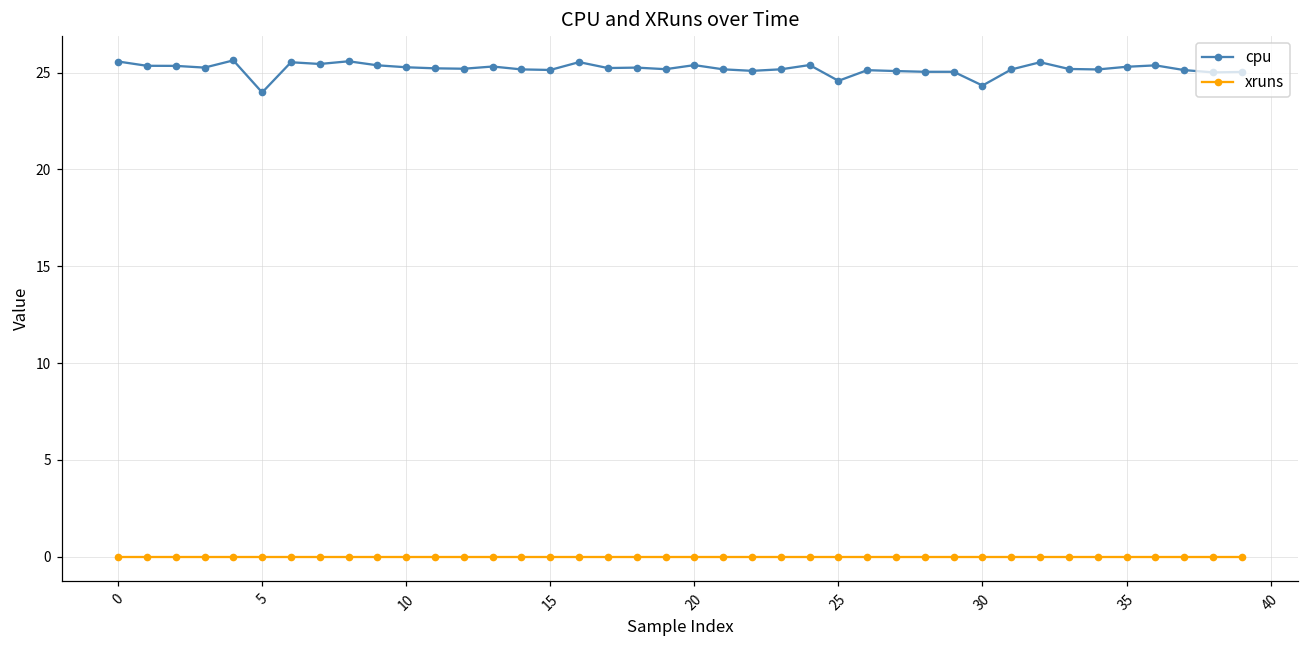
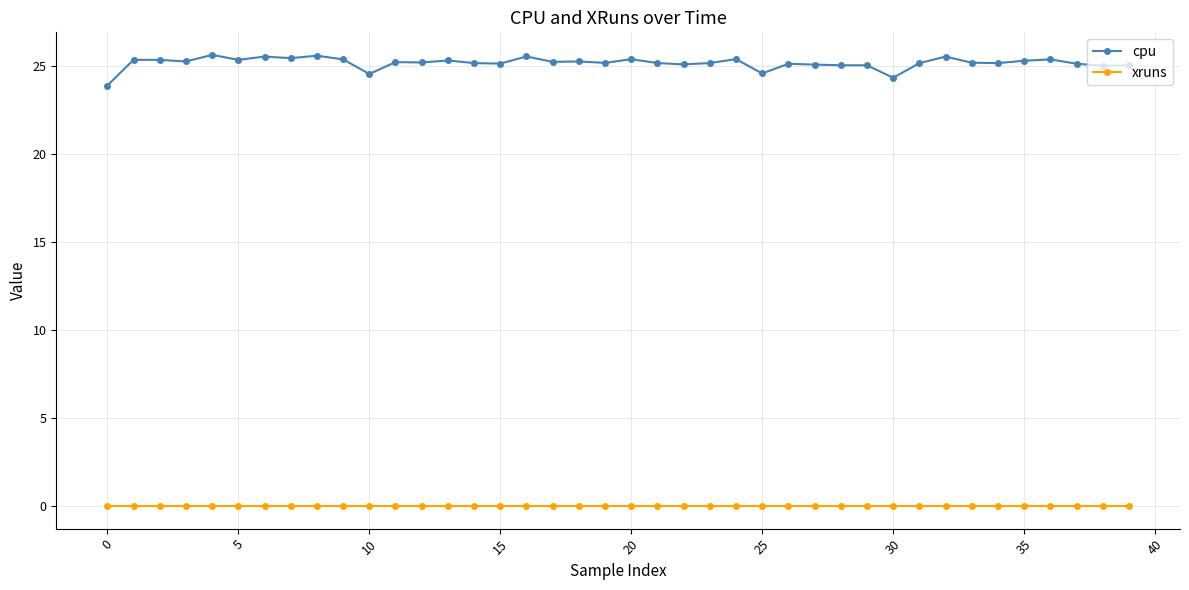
  {
    "cpu": {
-     "0": 25.6,
-     "5": 24.0,
-     "10": 25.3,
+     "0": 23.9,
+     "5": 25.4,
+     "10": 24.6,
      "15": 25.1,
      "20": 25.4,
      "25": 24.6,
      "30": 24.3,
      "35": 25.3
    },
    "xruns": {
      "0": 0.0,
      "5": 0.0,
      "10": 0.0,
      "15": 0.0,
      "20": 0.0,
      "25": 0.0,
      "30": 0.0,
      "35": 0.0
    }
  }
